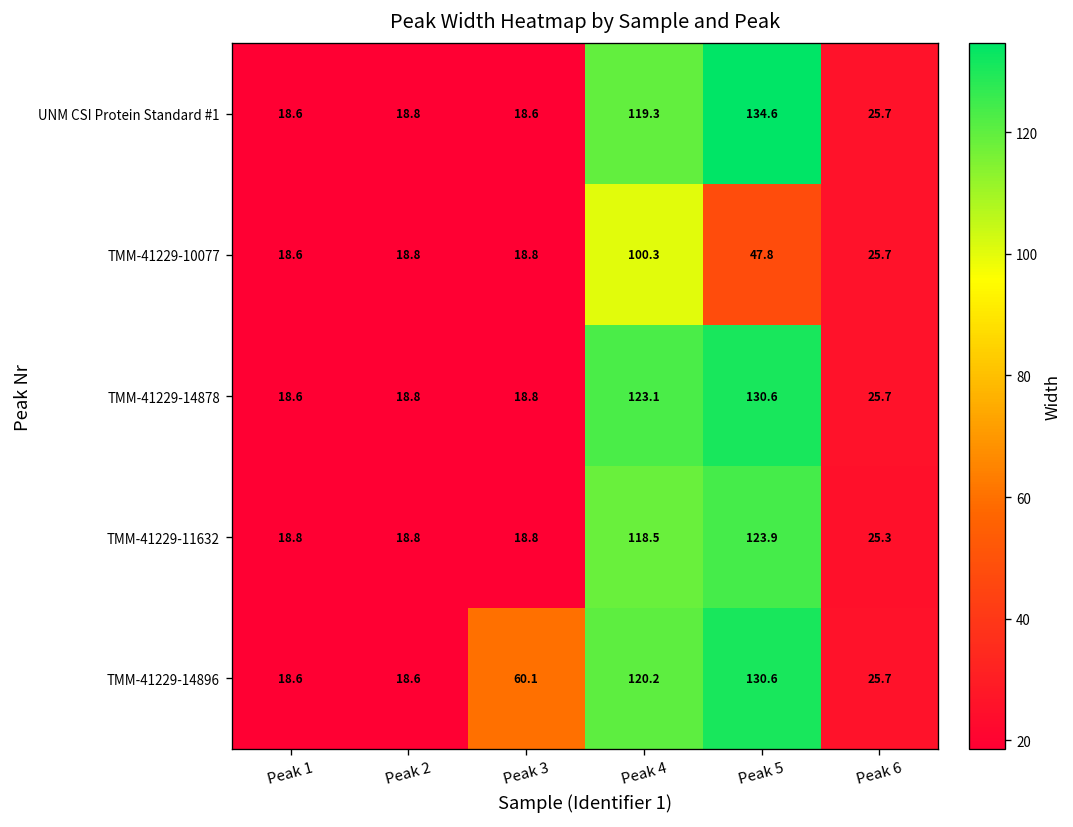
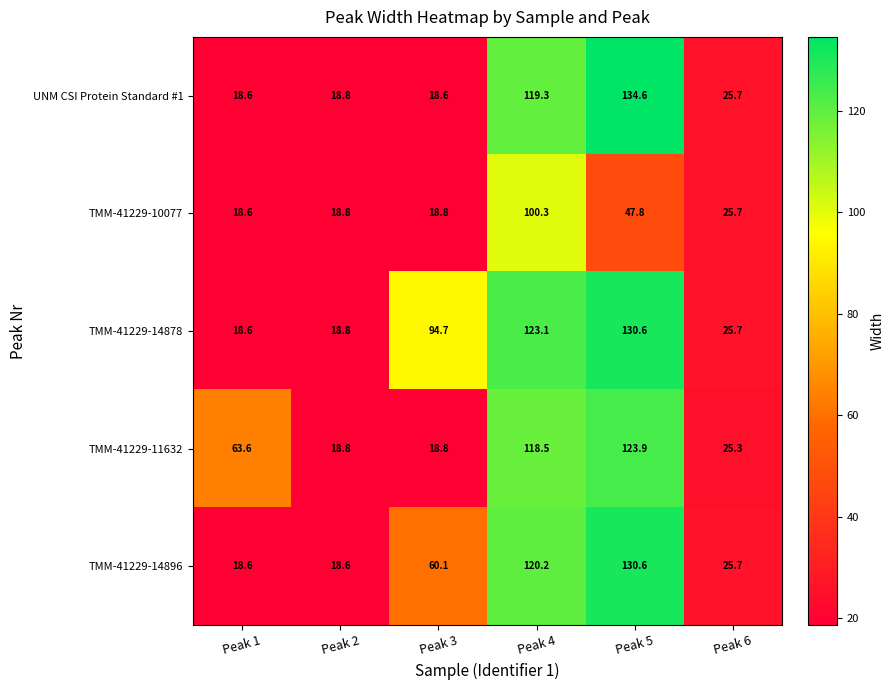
  {
    "UNM CSI Protein Standard #1": {
      "Peak 1": 18.6,
      "Peak 2": 18.8,
      "Peak 3": 18.6,
      "Peak 4": 119.3,
      "Peak 5": 134.6,
      "Peak 6": 25.7
    },
    "TMM-41229-10077": {
      "Peak 1": 18.6,
      "Peak 2": 18.8,
      "Peak 3": 18.8,
      "Peak 4": 100.3,
      "Peak 5": 47.8,
      "Peak 6": 25.7
    },
    "TMM-41229-14878": {
      "Peak 1": 18.6,
      "Peak 2": 18.8,
-     "Peak 3": 18.8,
+     "Peak 3": 94.7,
      "Peak 4": 123.1,
      "Peak 5": 130.6,
      "Peak 6": 25.7
    },
    "TMM-41229-11632": {
-     "Peak 1": 18.8,
+     "Peak 1": 63.6,
      "Peak 2": 18.8,
      "Peak 3": 18.8,
      "Peak 4": 118.5,
      "Peak 5": 123.9,
      "Peak 6": 25.3
    },
    "TMM-41229-14896": {
      "Peak 1": 18.6,
      "Peak 2": 18.6,
      "Peak 3": 60.1,
      "Peak 4": 120.2,
      "Peak 5": 130.6,
      "Peak 6": 25.7
    }
  }
